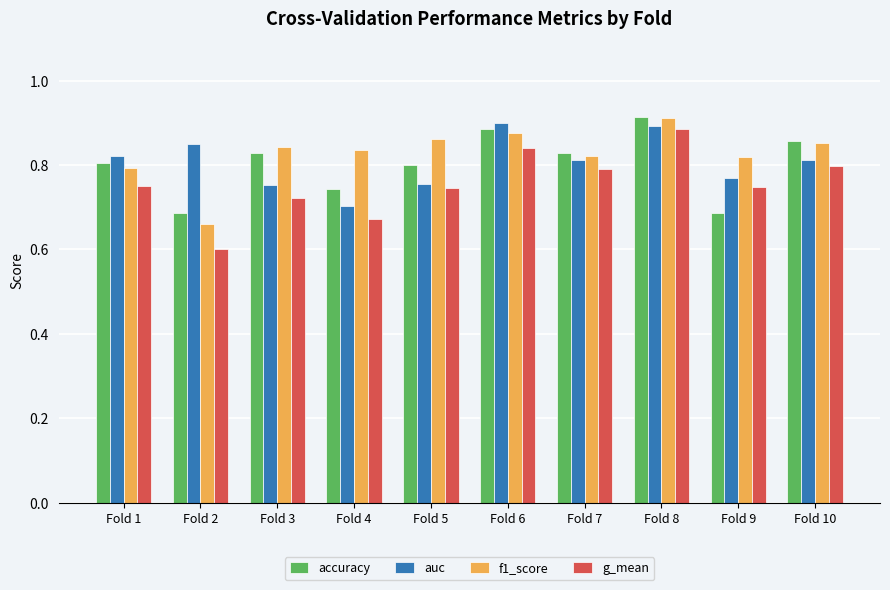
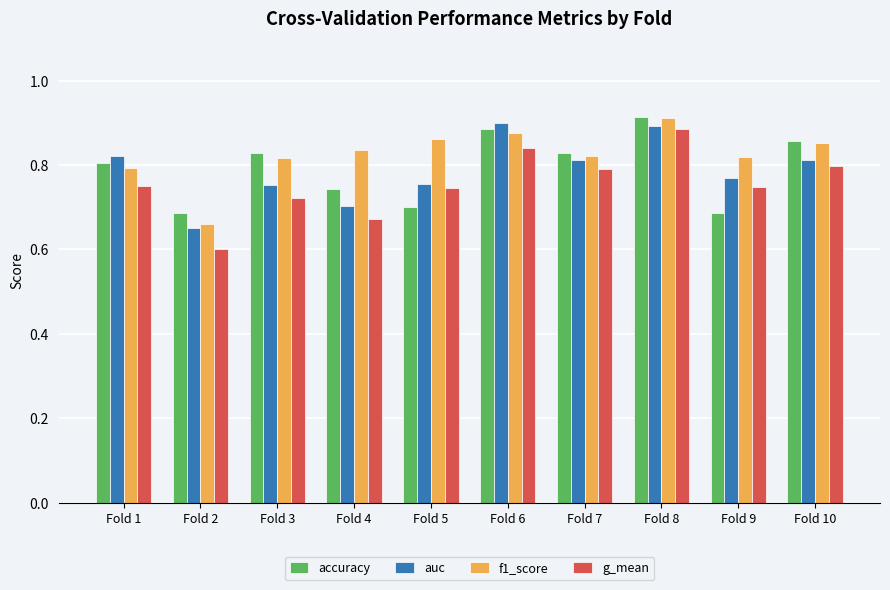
  {
    "accuracy": {
      "Fold 1": 0.8,
      "Fold 2": 0.69,
      "Fold 3": 0.83,
      "Fold 4": 0.74,
-     "Fold 5": 0.8,
+     "Fold 5": 0.7,
      "Fold 6": 0.89,
      "Fold 7": 0.83,
      "Fold 8": 0.91,
      "Fold 9": 0.69,
      "Fold 10": 0.86
    },
    "auc": {
      "Fold 1": 0.82,
-     "Fold 2": 0.85,
+     "Fold 2": 0.65,
      "Fold 3": 0.75,
      "Fold 4": 0.70,
      "Fold 5": 0.76,
      "Fold 6": 0.90,
      "Fold 7": 0.81,
      "Fold 8": 0.89,
      "Fold 9": 0.77,
      "Fold 10": 0.81
    },
    "f1_score": {
      "Fold 1": 0.79,
      "Fold 2": 0.66,
-     "Fold 3": 0.84,
+     "Fold 3": 0.82,
      "Fold 4": 0.84,
      "Fold 5": 0.86,
      "Fold 6": 0.88,
      "Fold 7": 0.82,
      "Fold 8": 0.91,
      "Fold 9": 0.82,
      "Fold 10": 0.85
    },
    "g_mean": {
      "Fold 1": 0.75,
      "Fold 2": 0.60,
      "Fold 3": 0.72,
      "Fold 4": 0.67,
      "Fold 5": 0.75,
      "Fold 6": 0.84,
      "Fold 7": 0.79,
      "Fold 8": 0.89,
      "Fold 9": 0.75,
      "Fold 10": 0.80
    }
  }
